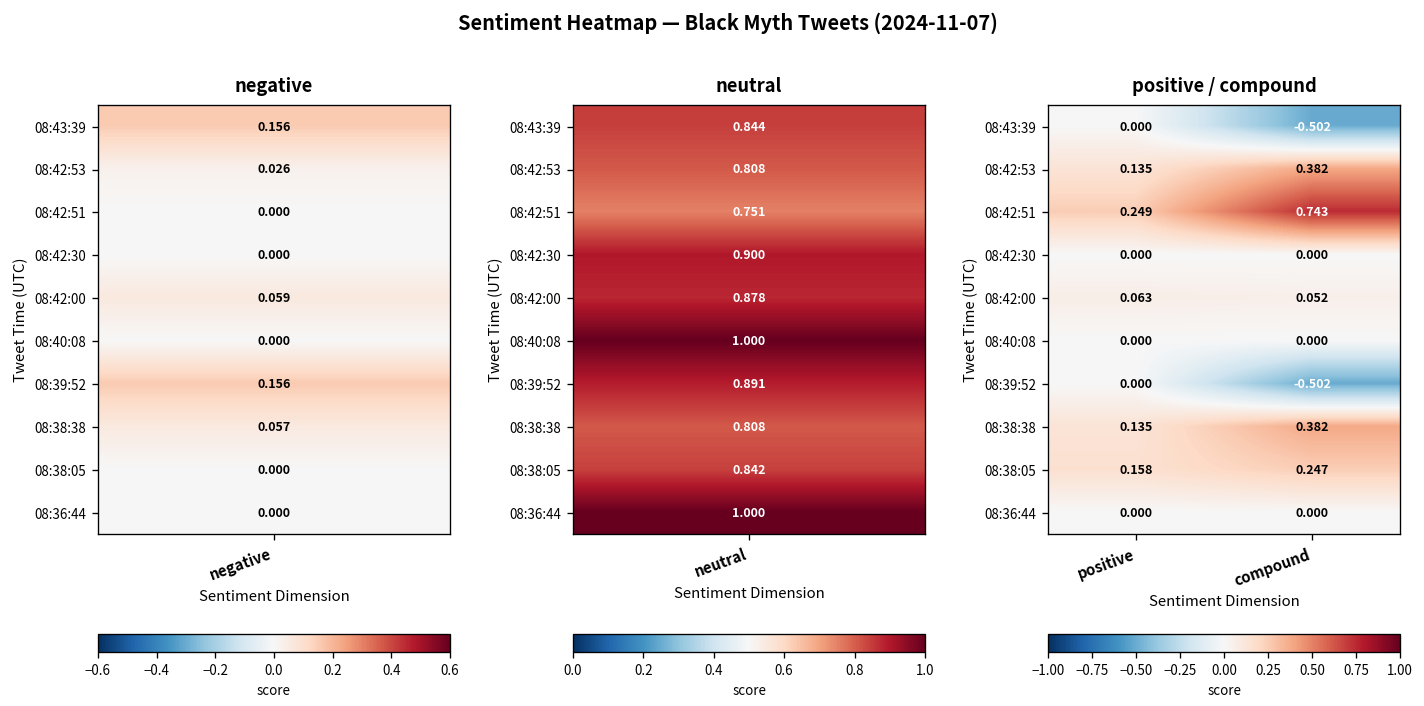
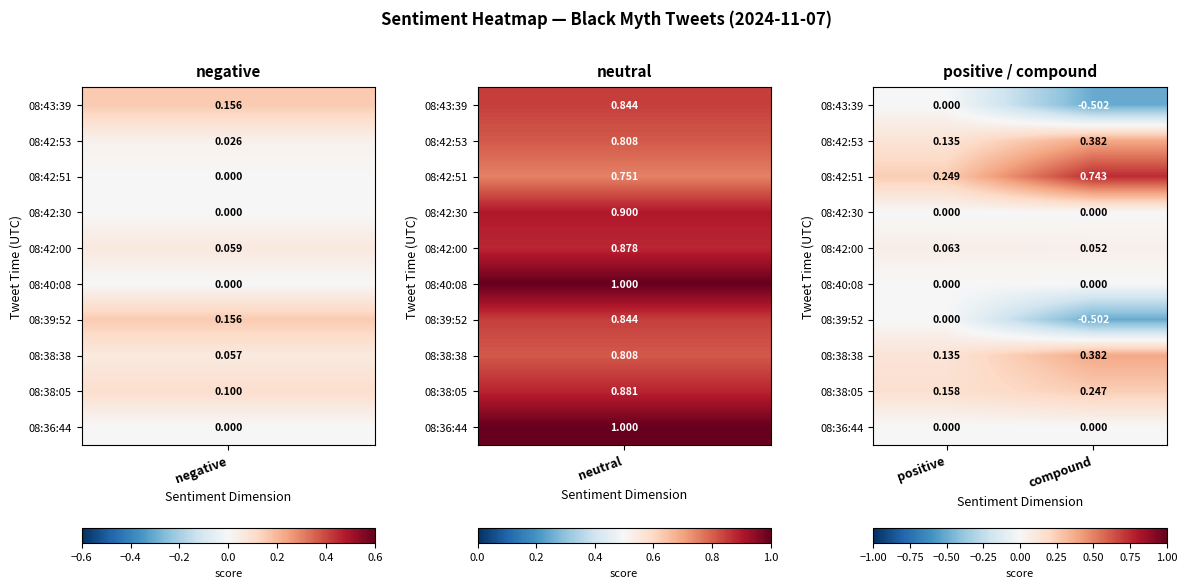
  {
    "negative": {
      "08:43:39": {
        "negative": 0.156
      },
      "08:42:53": {
        "negative": 0.026
      },
      "08:42:51": {
        "negative": 0.000
      },
      "08:42:30": {
        "negative": 0.000
      },
      "08:42:00": {
        "negative": 0.059
      },
      "08:40:08": {
        "negative": 0.000
      },
      "08:39:52": {
        "negative": 0.156
      },
      "08:38:38": {
        "negative": 0.057
      },
      "08:38:05": {
-       "negative": 0.000
+       "negative": 0.100
      },
      "08:36:44": {
        "negative": 0.000
      }
    },
    "neutral": {
      "08:43:39": {
        "neutral": 0.844
      },
      "08:42:53": {
        "neutral": 0.808
      },
      "08:42:51": {
        "neutral": 0.751
      },
      "08:42:30": {
        "neutral": 0.900
      },
      "08:42:00": {
        "neutral": 0.878
      },
      "08:40:08": {
        "neutral": 1.000
      },
      "08:39:52": {
-       "neutral": 0.891
+       "neutral": 0.844
      },
      "08:38:38": {
        "neutral": 0.808
      },
      "08:38:05": {
-       "neutral": 0.842
+       "neutral": 0.881
      },
      "08:36:44": {
        "neutral": 1.000
      }
    },
    "positive / compound": {
      "08:43:39": {
        "positive": 0.000,
        "compound": -0.502
      },
      "08:42:53": {
        "positive": 0.135,
        "compound": 0.382
      },
      "08:42:51": {
        "positive": 0.249,
        "compound": 0.743
      },
      "08:42:30": {
        "positive": 0.000,
        "compound": 0.000
      },
      "08:42:00": {
        "positive": 0.063,
        "compound": 0.052
      },
      "08:40:08": {
        "positive": 0.000,
        "compound": 0.000
      },
      "08:39:52": {
        "positive": 0.000,
        "compound": -0.502
      },
      "08:38:38": {
        "positive": 0.135,
        "compound": 0.382
      },
      "08:38:05": {
        "positive": 0.158,
        "compound": 0.247
      },
      "08:36:44": {
        "positive": 0.000,
        "compound": 0.000
      }
    }
  }
